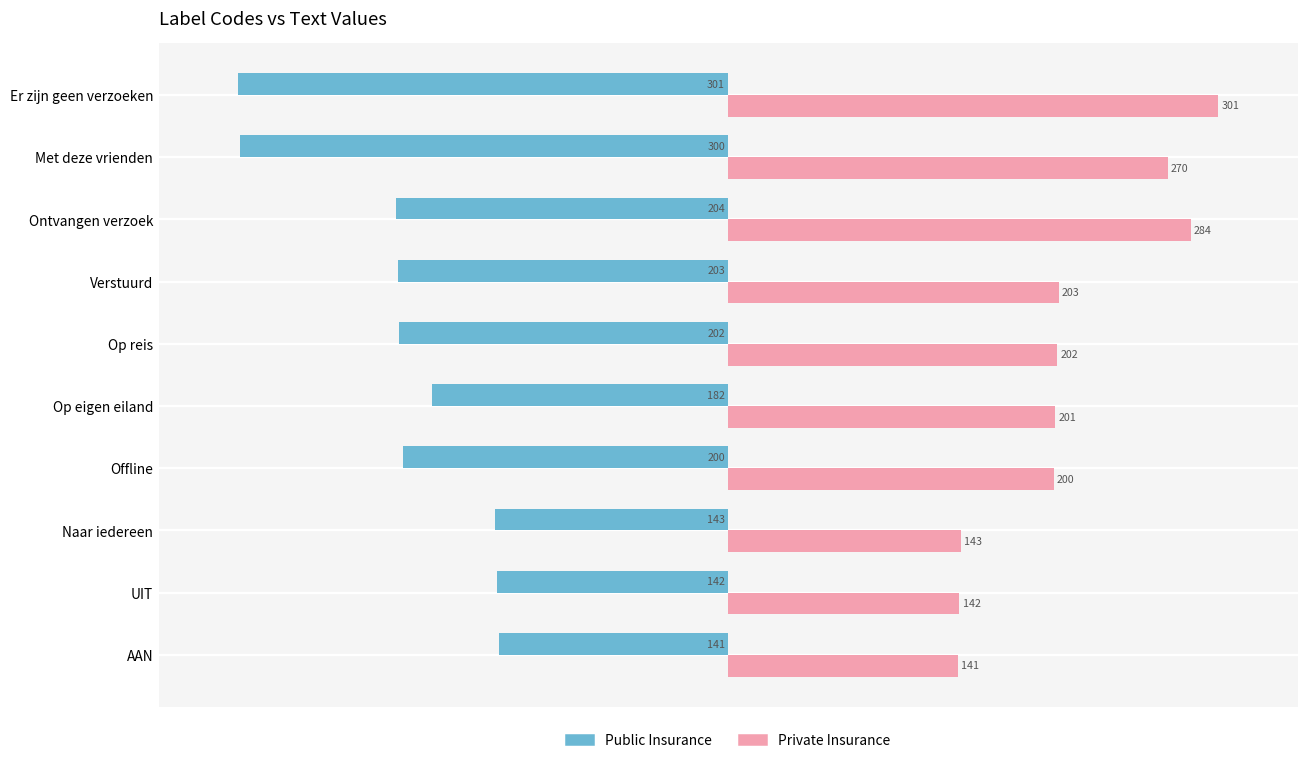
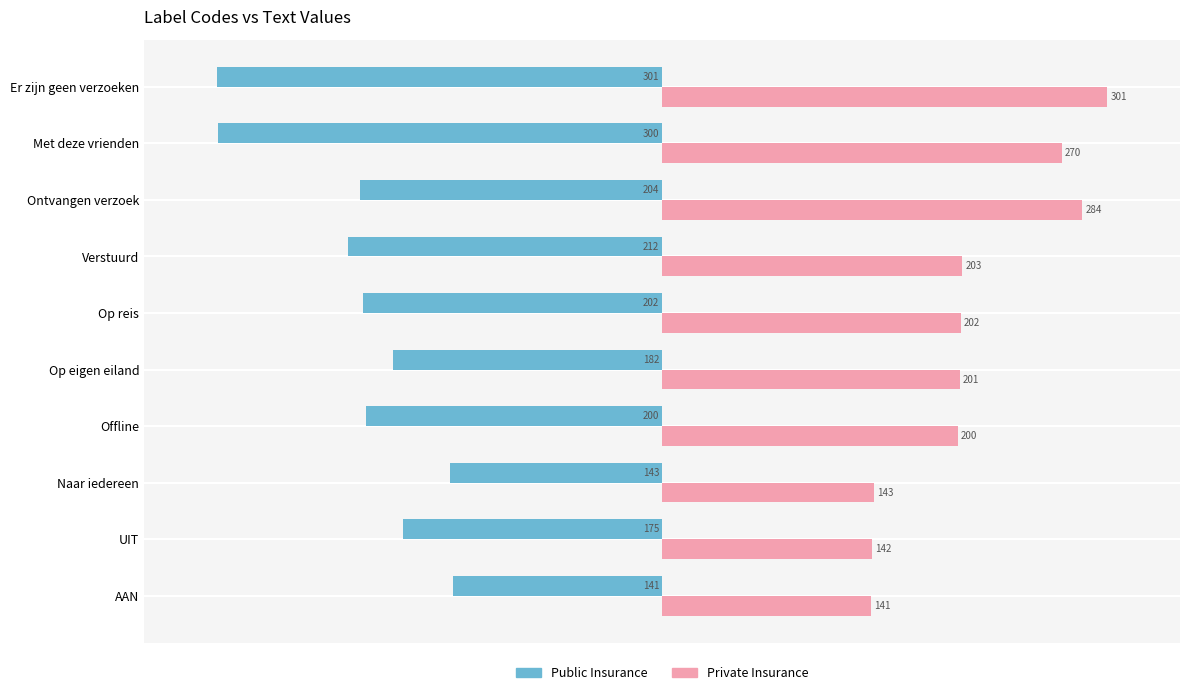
  {
    "Public Insurance": {
-     "Verstuurd": 203,
-     "UIT": 142
+     "Verstuurd": 212,
+     "UIT": 175
    },
    "Private Insurance": {
      "Er zijn geen verzoeken": 301,
      "Met deze vrienden": 270,
      "Ontvangen verzoek": 284,
      "Verstuurd": 203,
      "Op reis": 202,
      "Op eigen eiland": 201,
      "Offline": 200,
      "Naar iedereen": 143,
      "UIT": 142,
      "AAN": 141
    }
  }
